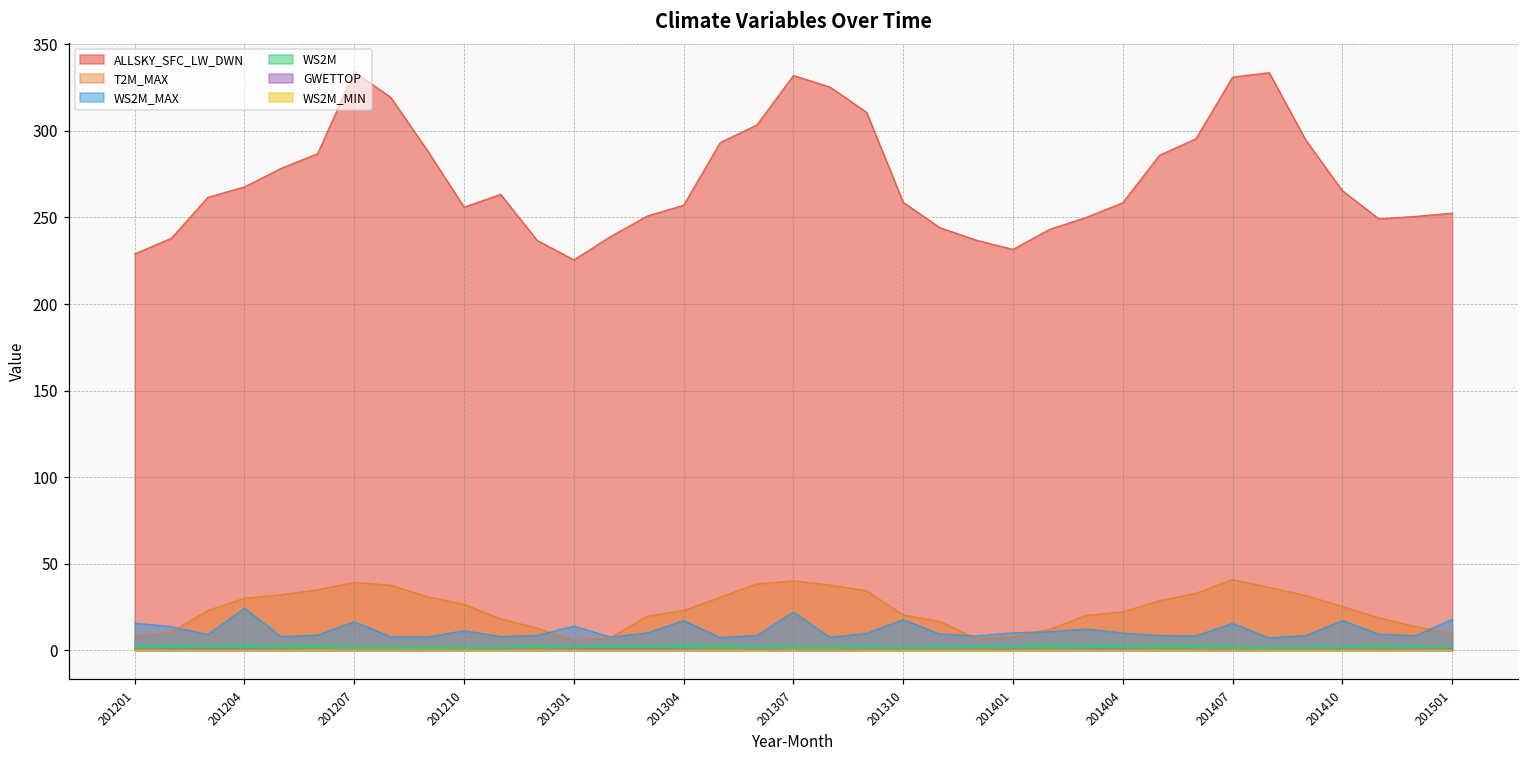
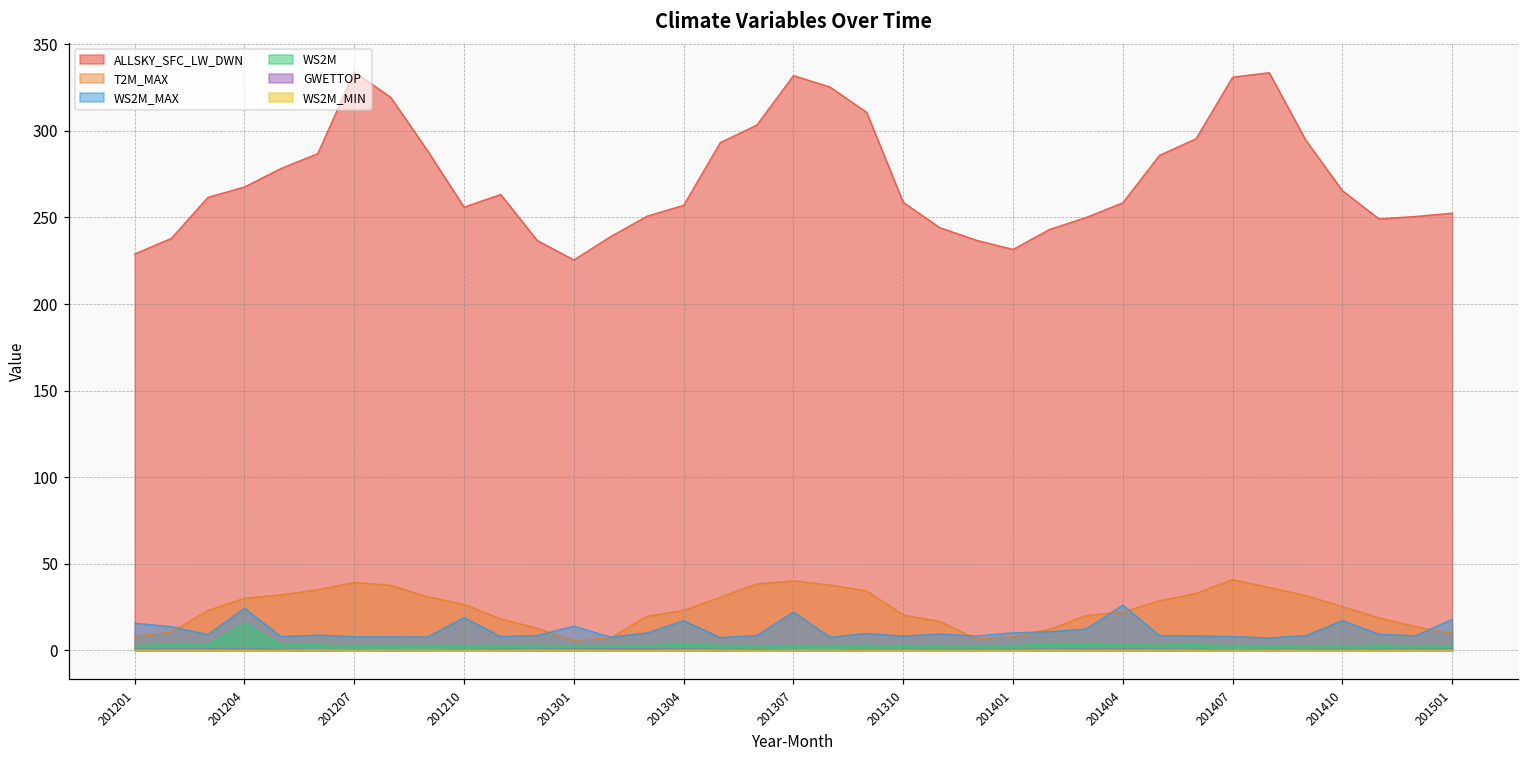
  {
    "WS2M_MAX": {
      "201201": 16,
      "201204": 24,
-     "201207": 16,
-     "201210": 11,
+     "201207": 8,
+     "201210": 19,
      "201301": 14,
      "201304": 17,
      "201307": 22,
-     "201310": 18,
+     "201310": 8,
      "201401": 10,
-     "201404": 10,
-     "201407": 16,
+     "201404": 26,
+     "201407": 8,
      "201410": 17,
      "201501": 18
    },
    "WS2M": {
      "201201": 3,
-     "201204": 3,
+     "201204": 16,
      "201207": 2,
      "201210": 2,
      "201301": 3,
      "201304": 3,
      "201307": 3,
      "201310": 2,
      "201401": 3,
      "201404": 3,
      "201407": 3,
      "201410": 2
    }
  }
